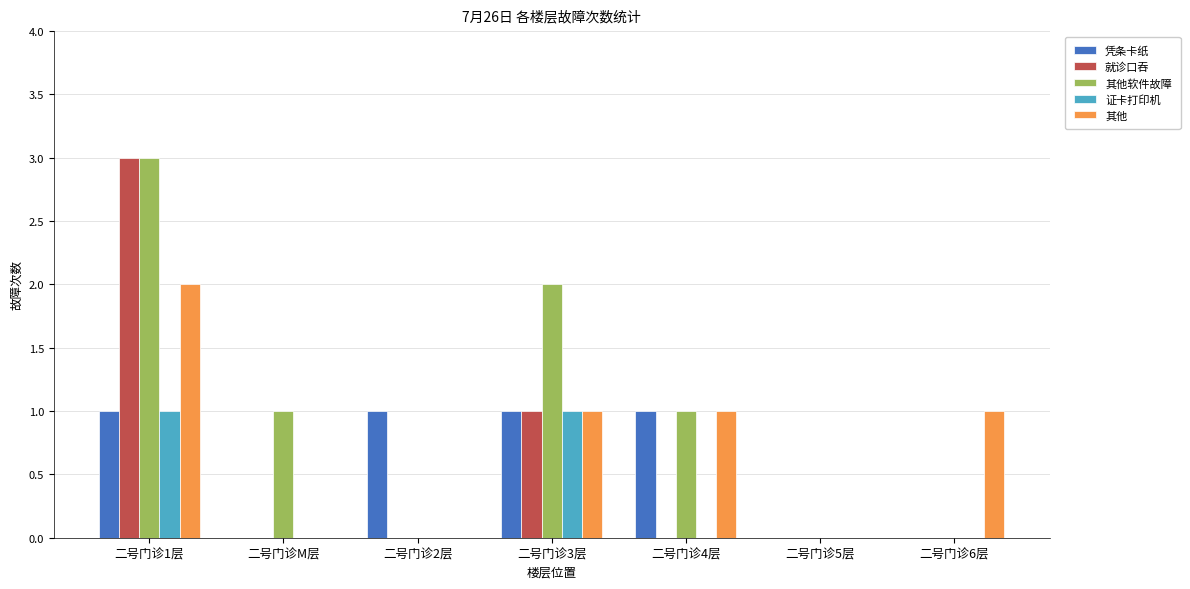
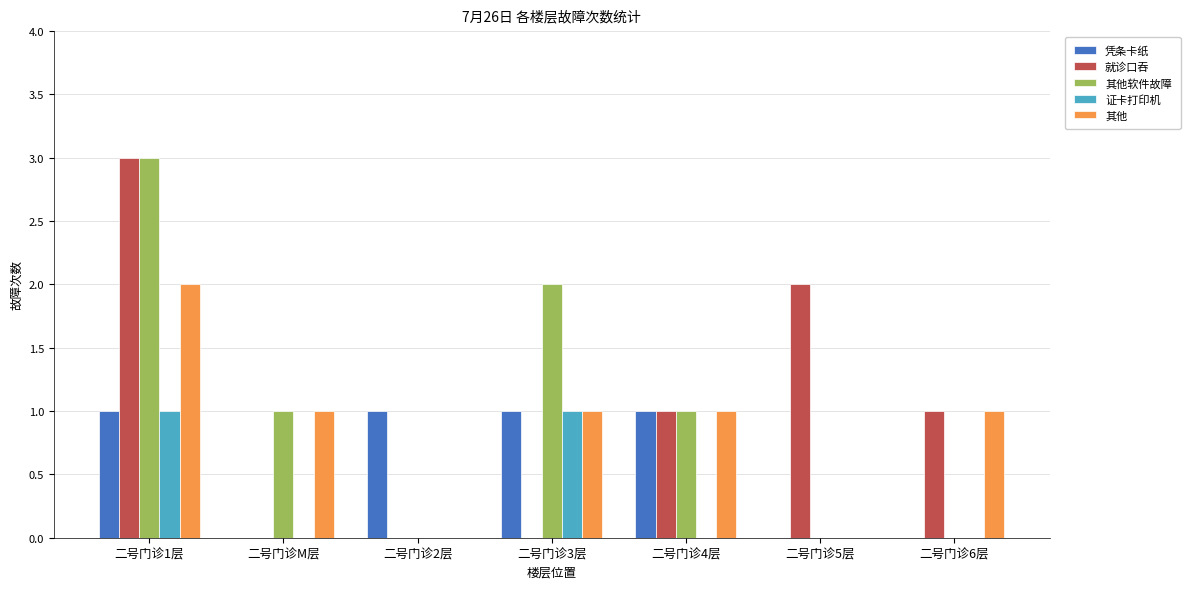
  {
    "就诊口吞": {
      "二号门诊1层": 3,
      "二号门诊M层": 0,
      "二号门诊2层": 0,
-     "二号门诊3层": 1,
-     "二号门诊4层": 0,
-     "二号门诊5层": 0,
-     "二号门诊6层": 0
+     "二号门诊3层": 0,
+     "二号门诊4层": 1,
+     "二号门诊5层": 2,
+     "二号门诊6层": 1
    },
    "其他软件故障": {
      "二号门诊1层": 3,
      "二号门诊M层": 1,
      "二号门诊2层": 0,
      "二号门诊3层": 2,
      "二号门诊4层": 1,
      "二号门诊5层": 0,
      "二号门诊6层": 0
    },
    "其他": {
      "二号门诊1层": 2,
-     "二号门诊M层": 0,
+     "二号门诊M层": 1,
      "二号门诊2层": 0,
      "二号门诊3层": 1,
      "二号门诊4层": 1,
      "二号门诊5层": 0,
      "二号门诊6层": 1
    }
  }
